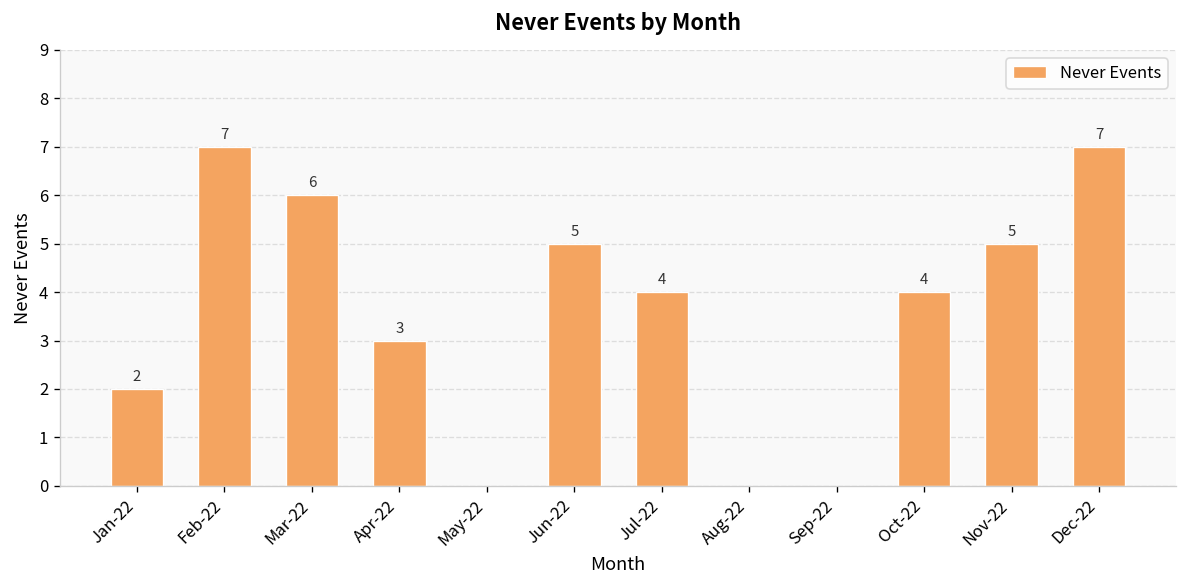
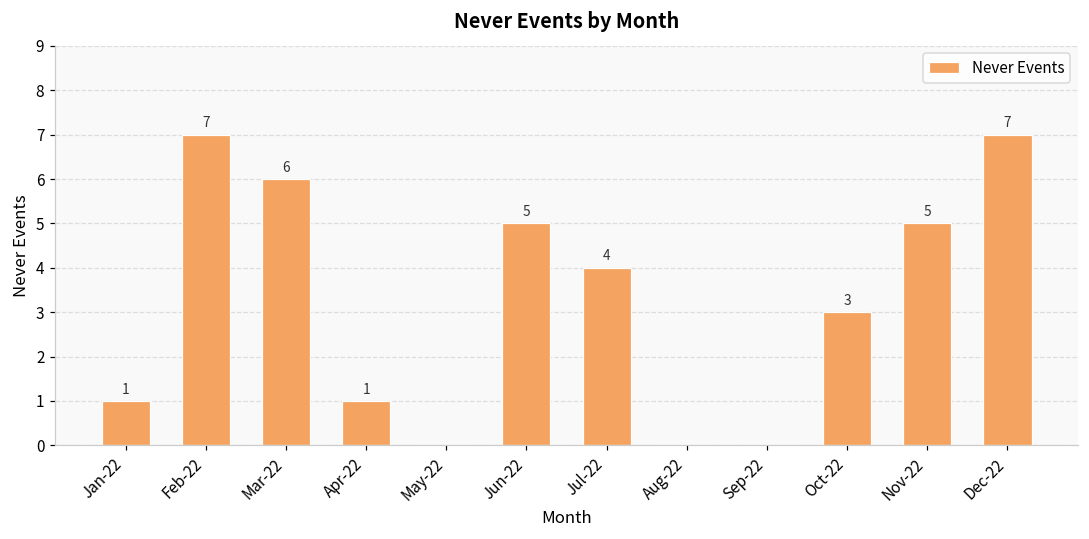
  {
-   "Jan-22": 2,
+   "Jan-22": 1,
    "Feb-22": 7,
    "Mar-22": 6,
-   "Apr-22": 3,
+   "Apr-22": 1,
    "Jun-22": 5,
    "Jul-22": 4,
-   "Oct-22": 4,
+   "Oct-22": 3,
    "Nov-22": 5,
    "Dec-22": 7
  }
